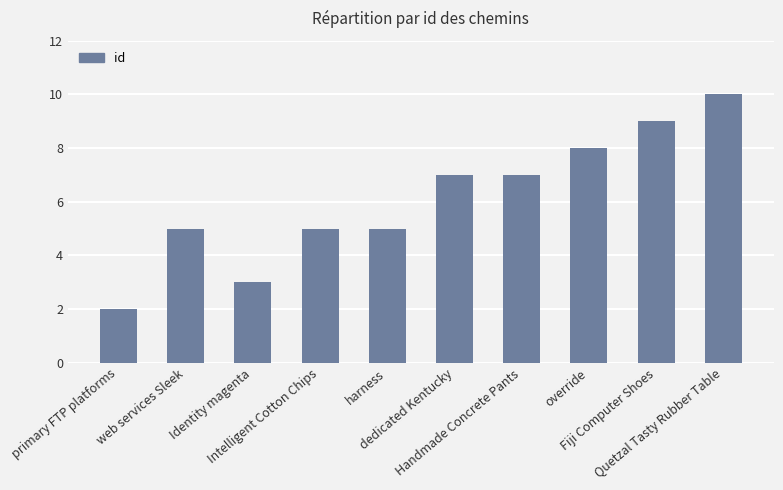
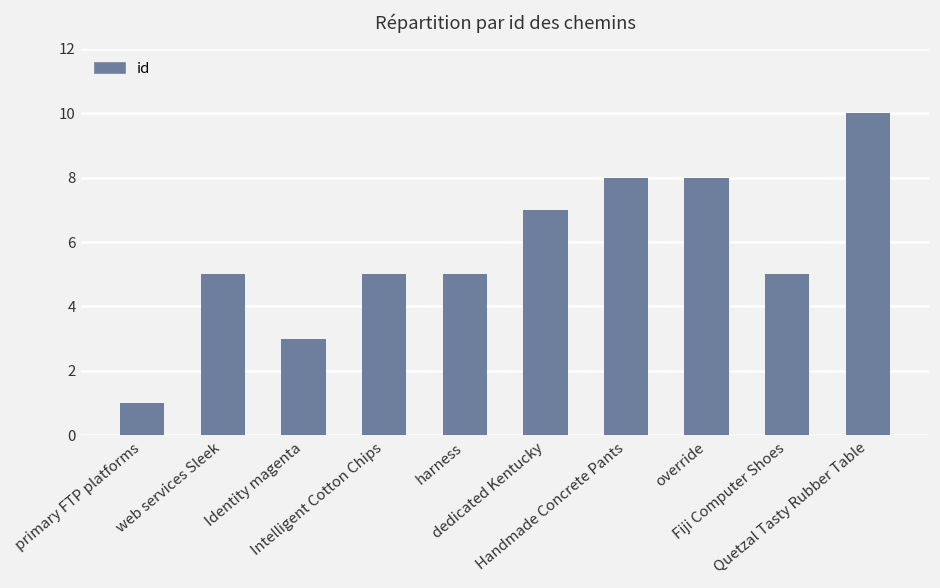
  {
-   "primary FTP platforms": 2,
+   "primary FTP platforms": 1,
    "web services Sleek": 5,
    "Identity magenta": 3,
    "Intelligent Cotton Chips": 5,
    "harness": 5,
    "dedicated Kentucky": 7,
-   "Handmade Concrete Pants": 7,
+   "Handmade Concrete Pants": 8,
    "override": 8,
-   "Fiji Computer Shoes": 9,
+   "Fiji Computer Shoes": 5,
    "Quetzal Tasty Rubber Table": 10
  }
